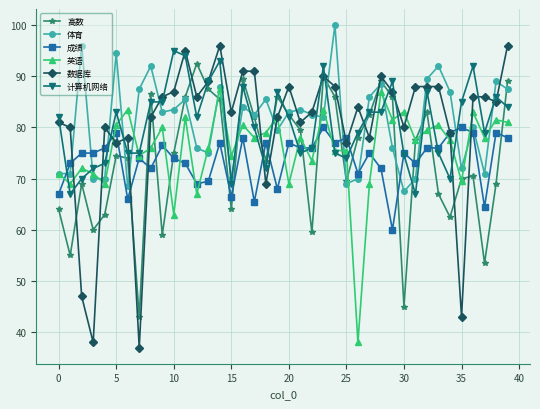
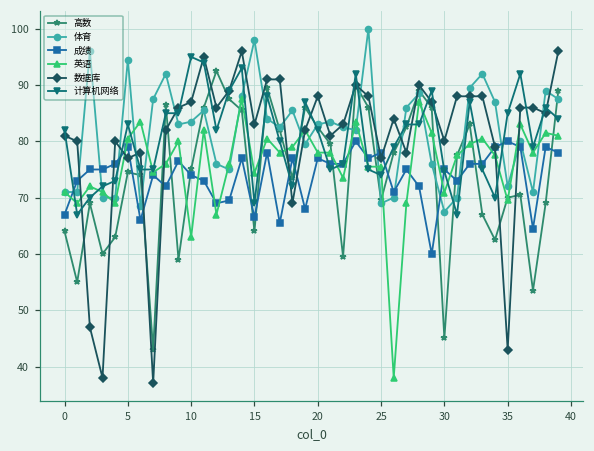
  {
    "体育": {
      "5": 95,
      "10": 84,
-     "15": 70,
+     "15": 98,
      "20": 83,
      "25": 69,
      "30": 68,
      "35": 72
    },
    "英语": {
      "5": 81,
      "10": 63,
      "15": 74,
-     "20": 69,
+     "20": 78,
      "25": 76,
-     "30": 83
+     "30": 71
    }
  }
